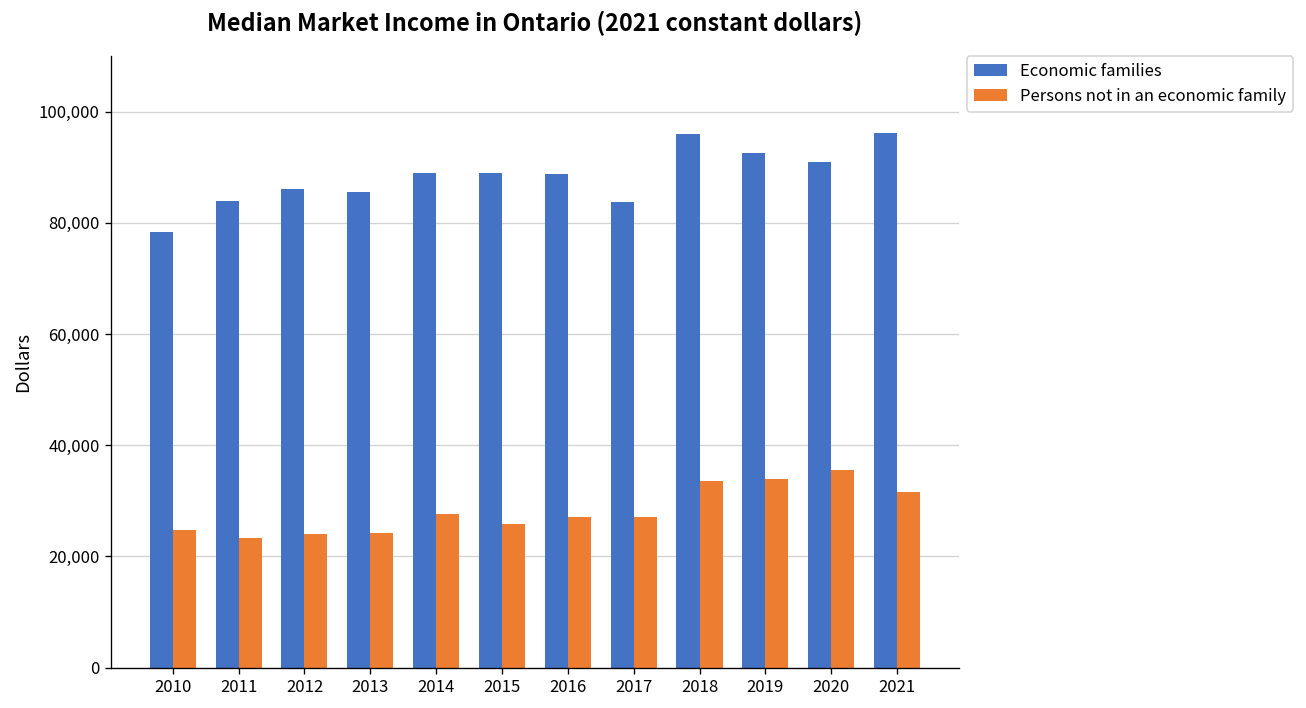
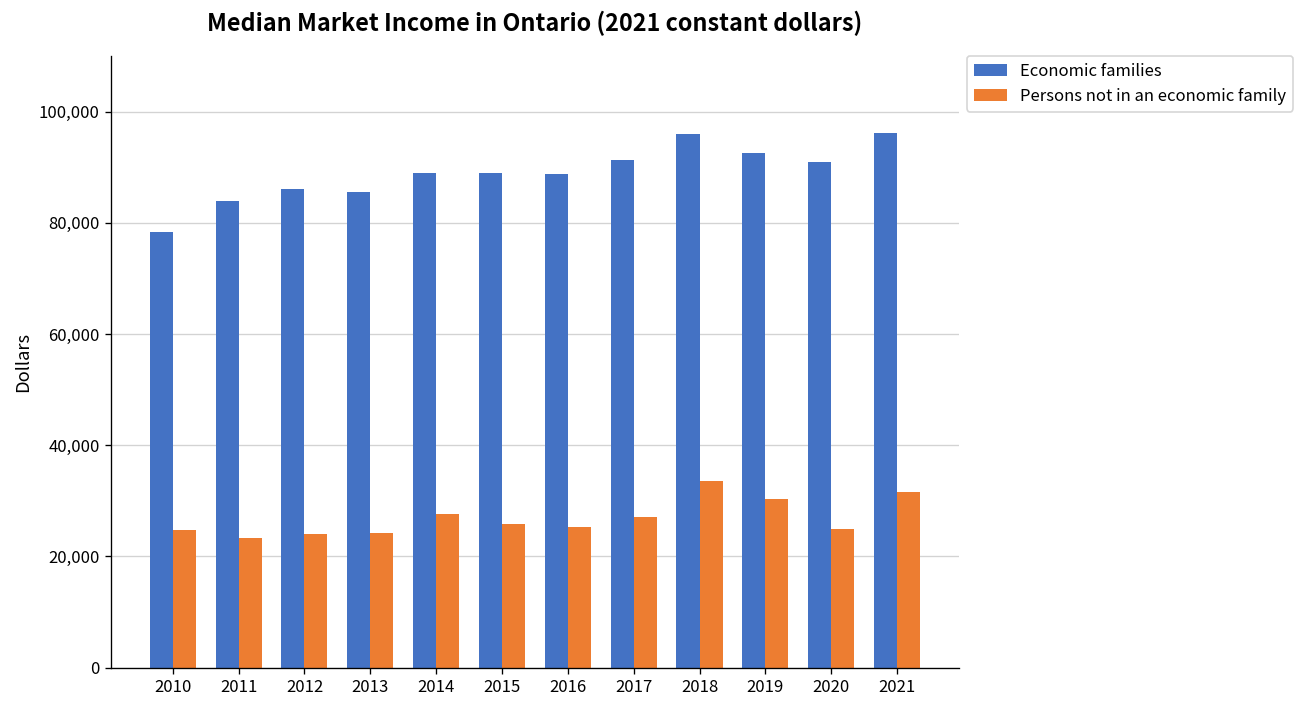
  {
    "Economic families": {
      "2010": "78,000",
      "2011": "84,000",
      "2012": "86,000",
      "2013": "86,000",
      "2014": "89,000",
      "2015": "89,000",
      "2016": "89,000",
-     "2017": "84,000",
+     "2017": "91,000",
      "2018": "96,000",
      "2019": "93,000",
      "2020": "91,000",
      "2021": "96,000"
    },
    "Persons not in an economic family": {
      "2010": "25,000",
      "2011": "23,000",
      "2012": "24,000",
      "2013": "24,000",
      "2014": "28,000",
      "2015": "26,000",
-     "2016": "27,000",
+     "2016": "25,000",
      "2017": "27,000",
      "2018": "34,000",
-     "2019": "34,000",
-     "2020": "36,000",
+     "2019": "30,000",
+     "2020": "25,000",
      "2021": "32,000"
    }
  }
